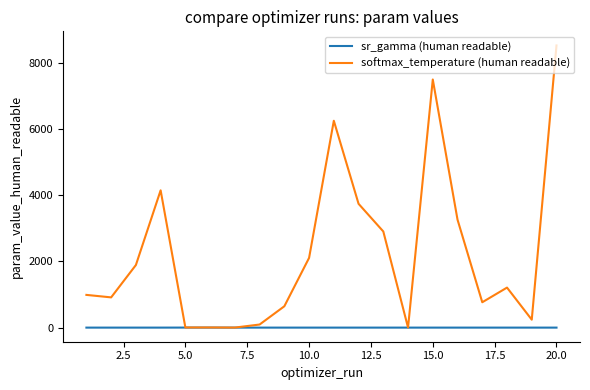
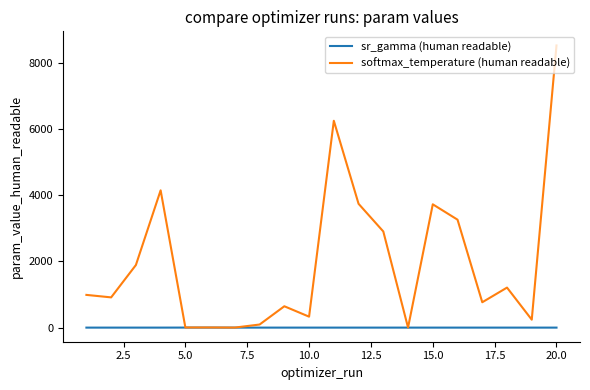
  {
    "sr_gamma (human readable)": {
      "10.0": 0,
      "15.0": 0,
      "20.0": 0
    },
    "softmax_temperature (human readable)": {
-     "10.0": 2100,
-     "15.0": 7500
+     "10.0": 300,
+     "15.0": 3700
    }
  }
